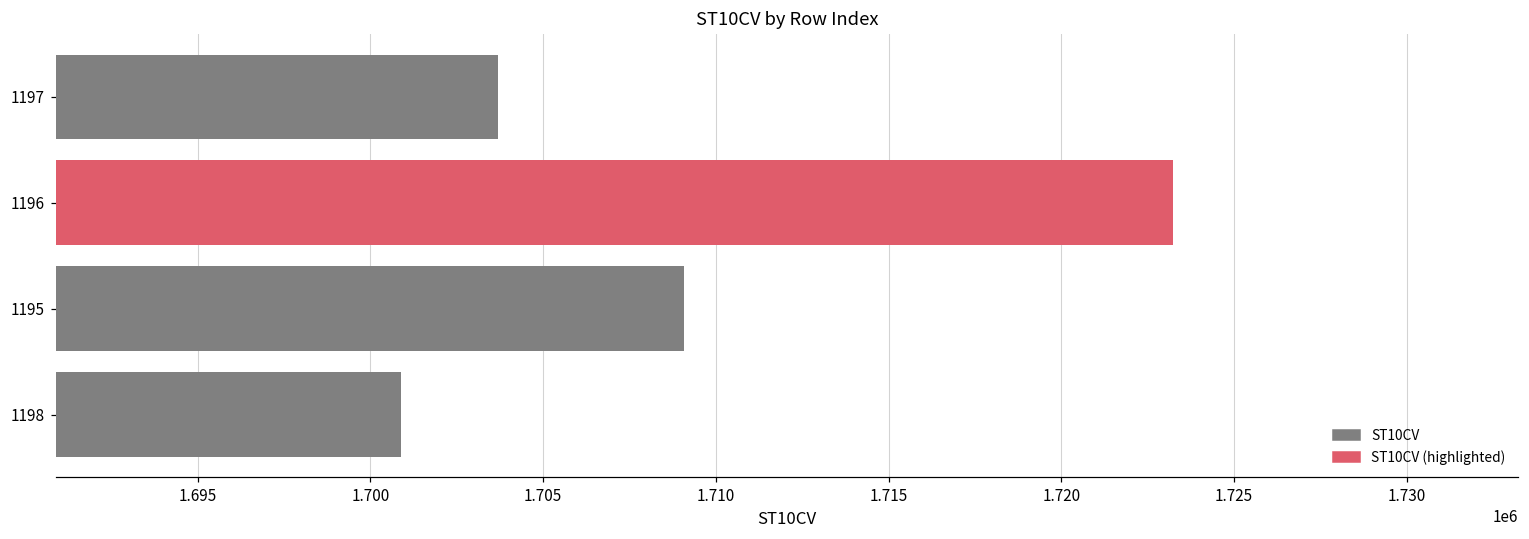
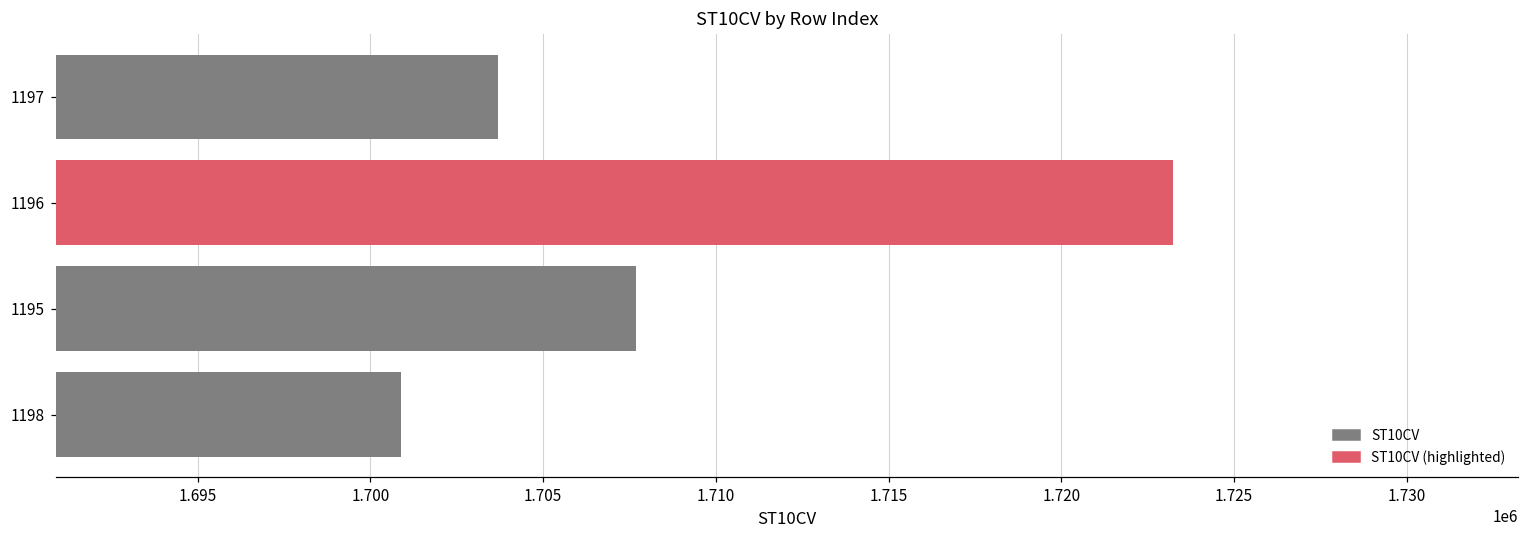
  {
    "1197": 1703700,
    "1196": 1723200,
-   "1195": 1709100,
+   "1195": 1707700,
    "1198": 1700900
  }
